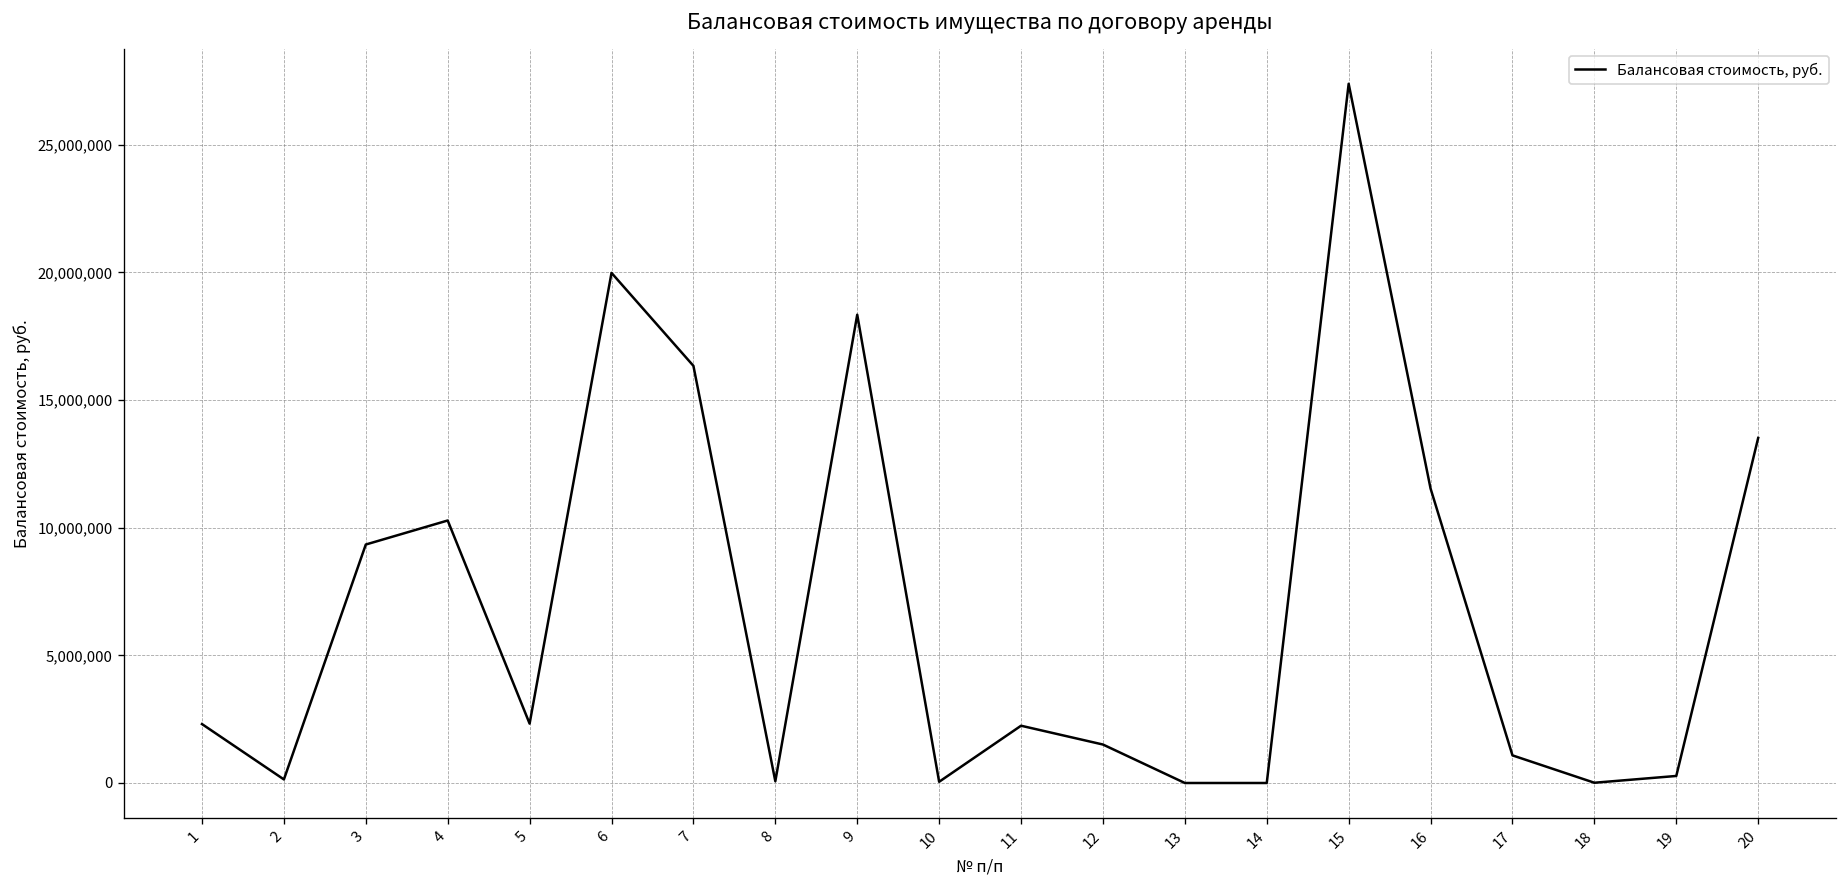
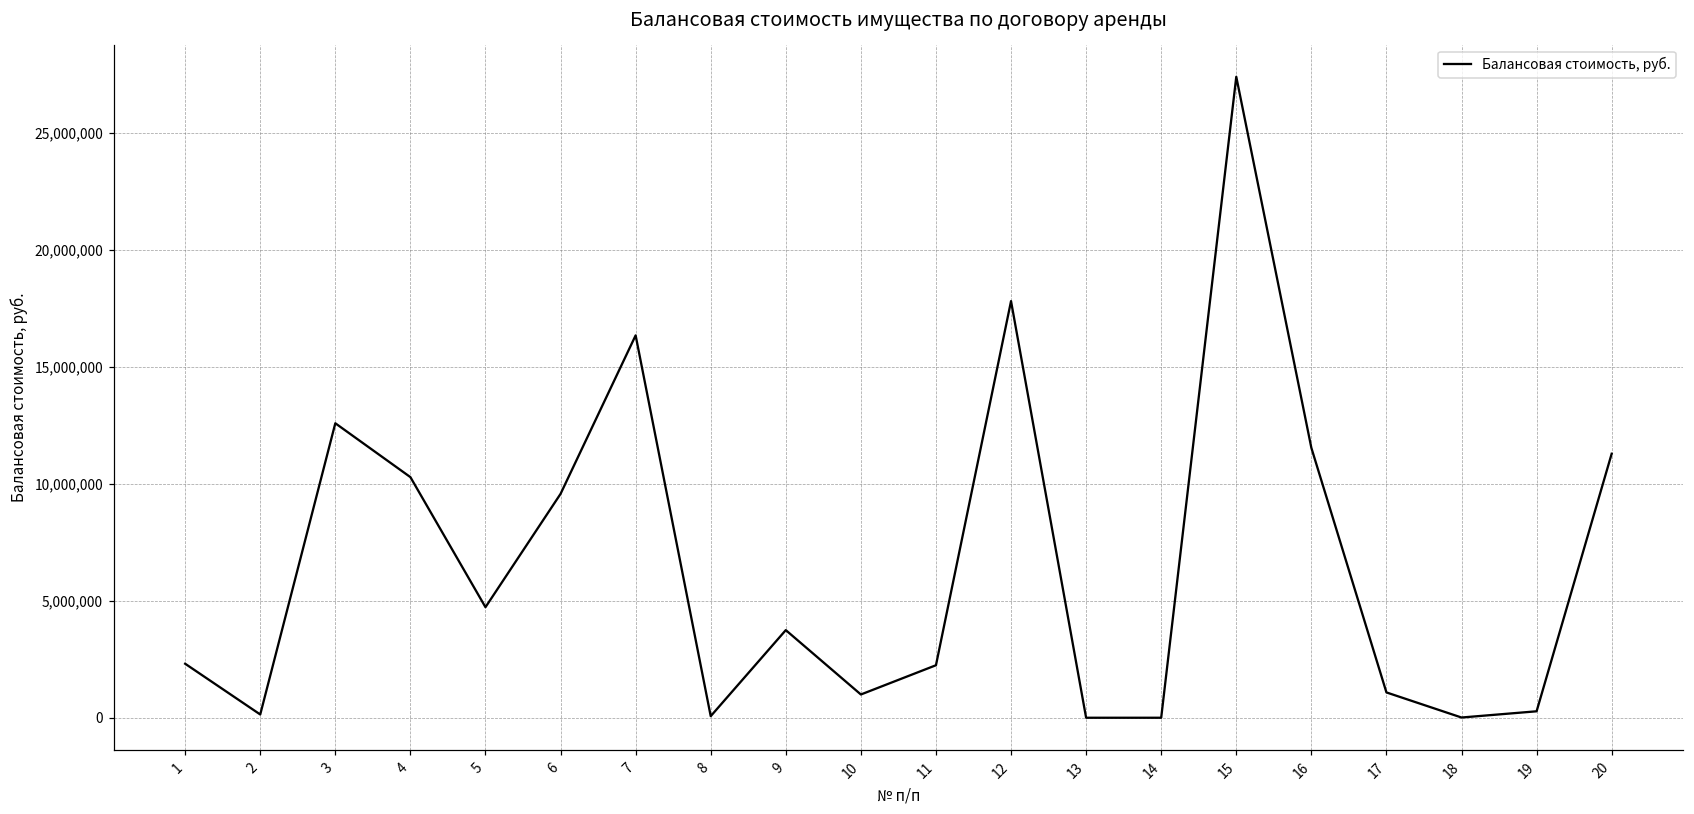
  {
    "1": "2,300,000",
    "2": "100,000",
-   "3": "9,300,000",
+   "3": "12,600,000",
    "4": "10,300,000",
-   "5": "2,300,000",
-   "6": "20,000,000",
+   "5": "4,700,000",
+   "6": "9,600,000",
    "7": "16,300,000",
    "8": "100,000",
-   "9": "18,300,000",
-   "10": "0",
+   "9": "3,700,000",
+   "10": "1,000,000",
    "11": "2,200,000",
-   "12": "1,500,000",
+   "12": "17,800,000",
    "13": "0",
    "14": "0",
    "15": "27,400,000",
    "16": "11,500,000",
    "17": "1,100,000",
    "18": "0",
    "19": "300,000",
-   "20": "13,500,000"
+   "20": "11,300,000"
  }
